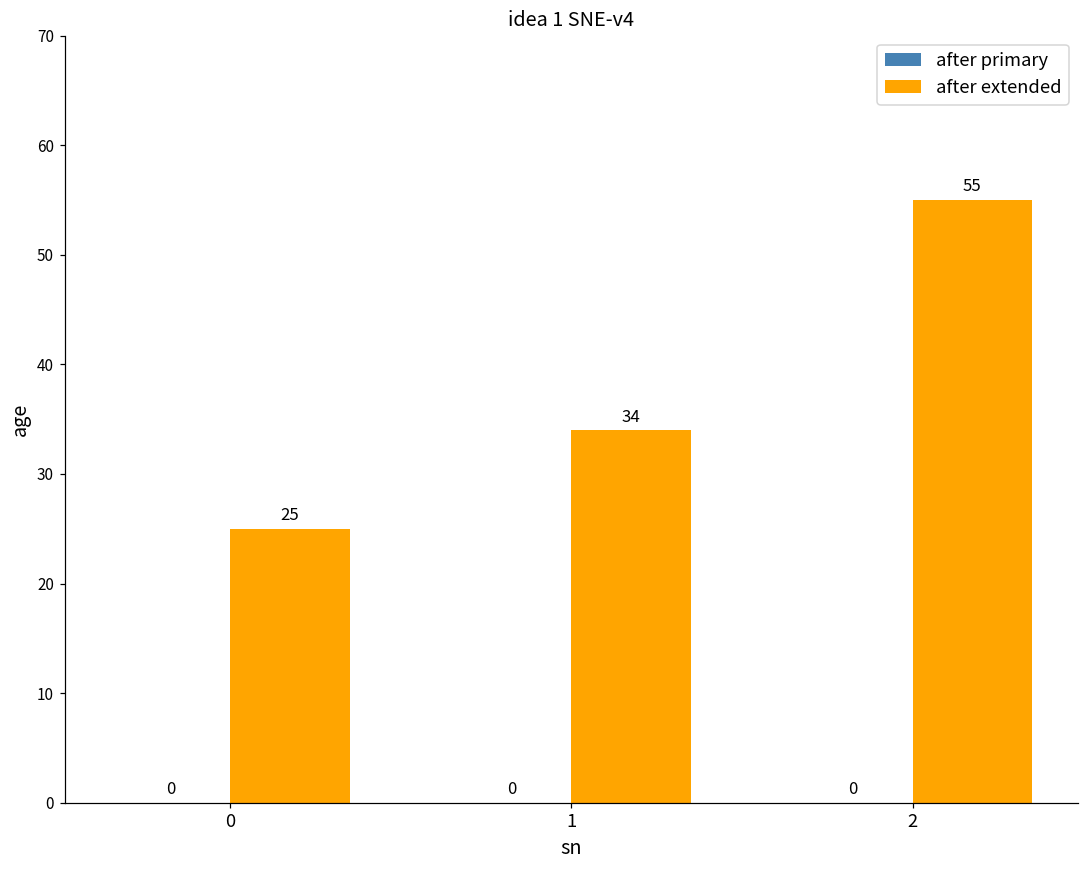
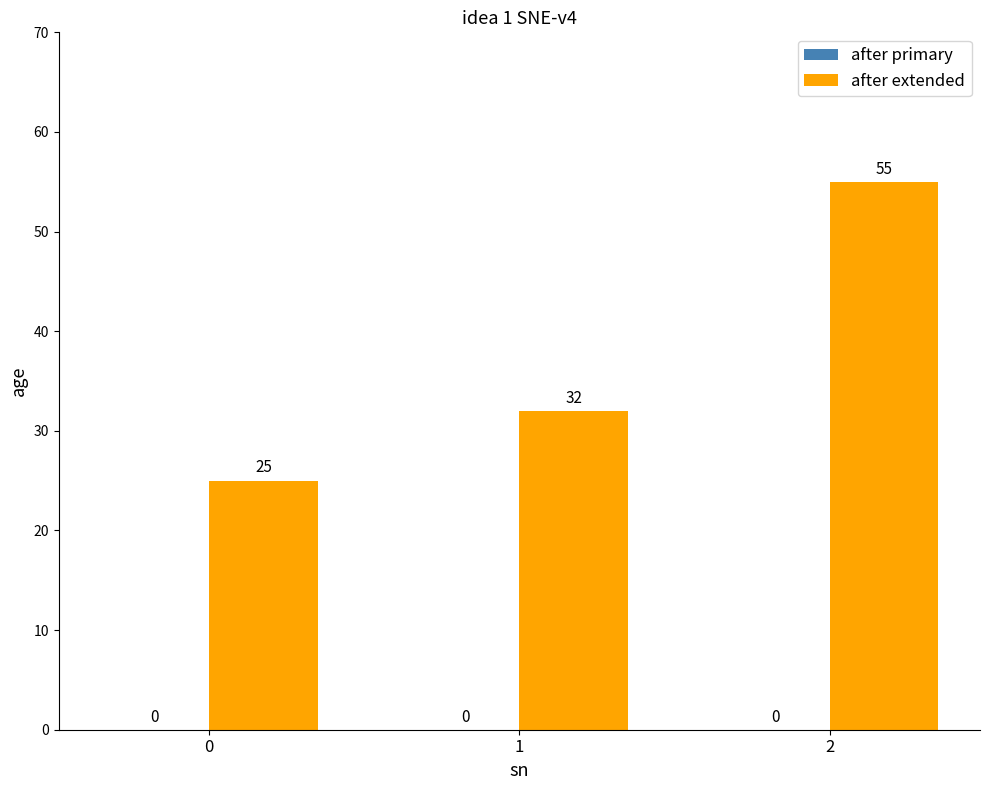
  {
    "after primary": {
      "0": 0,
      "1": 0,
      "2": 0
    },
    "after extended": {
      "0": 25,
-     "1": 34,
+     "1": 32,
      "2": 55
    }
  }
